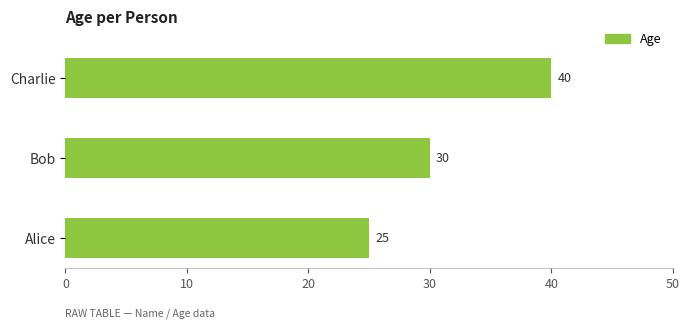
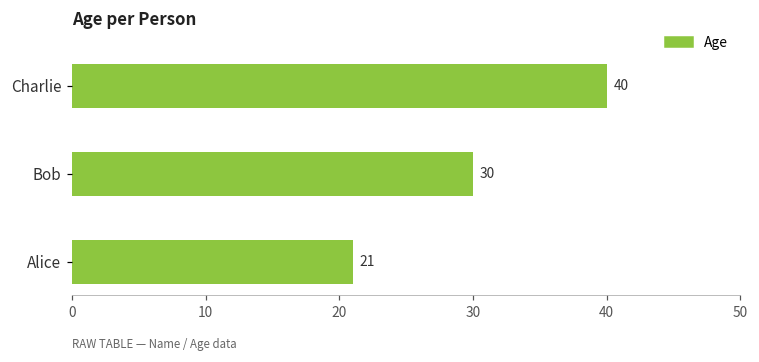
  {
    "Charlie": 40,
    "Bob": 30,
-   "Alice": 25
+   "Alice": 21
  }
